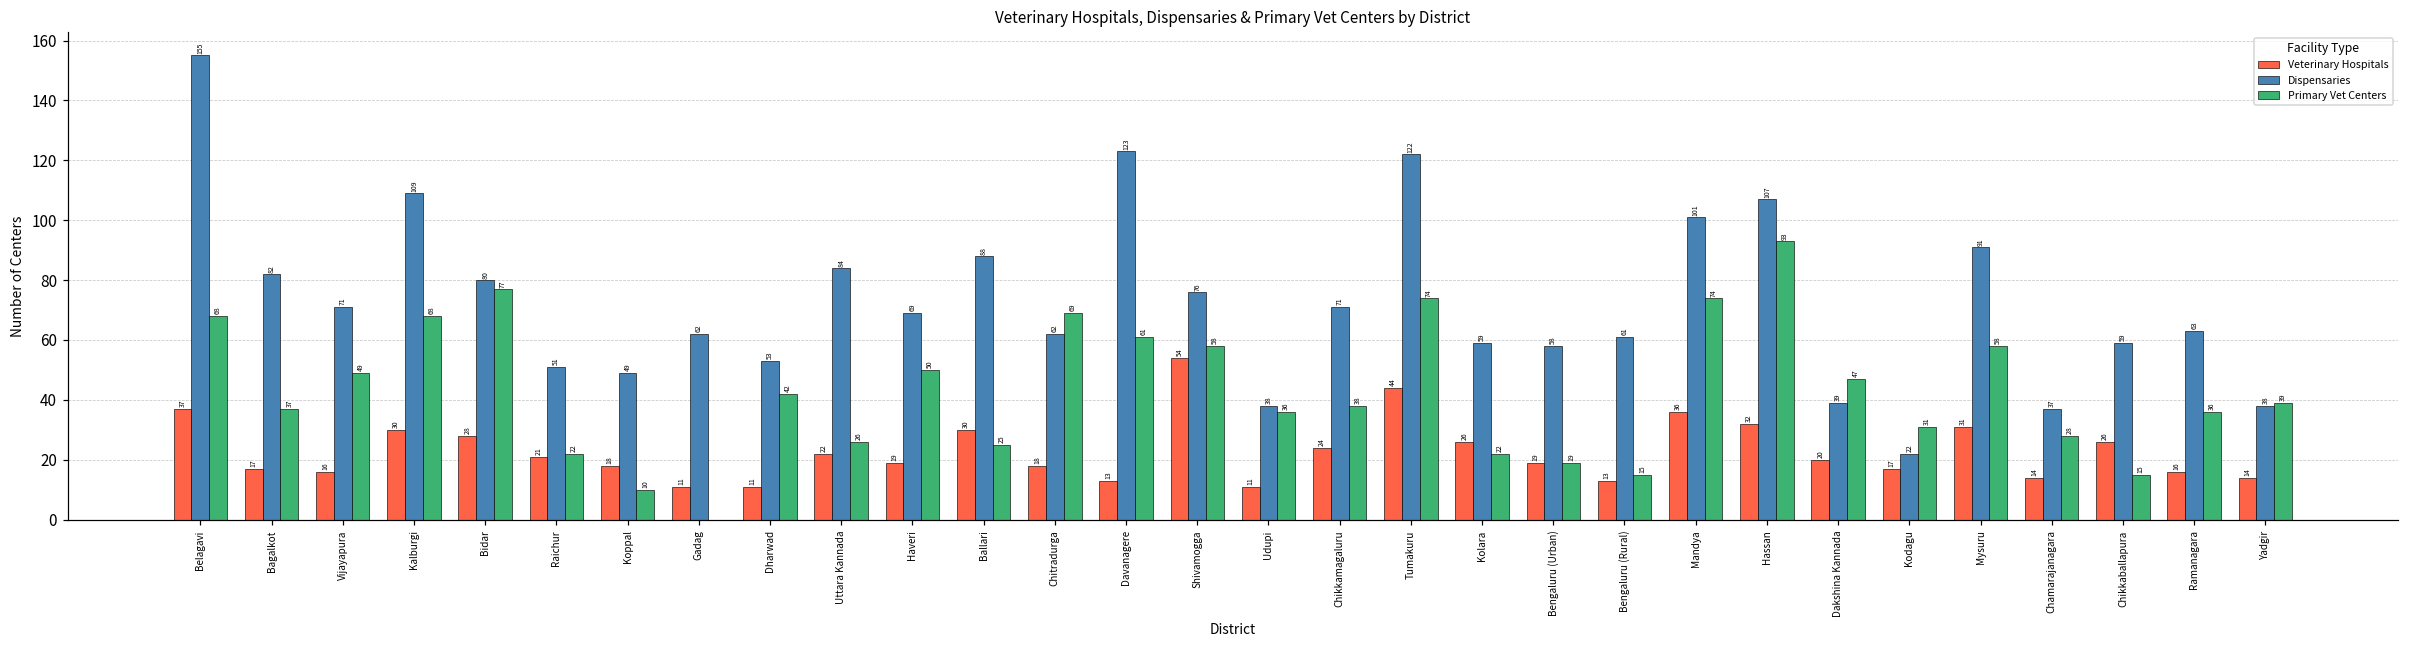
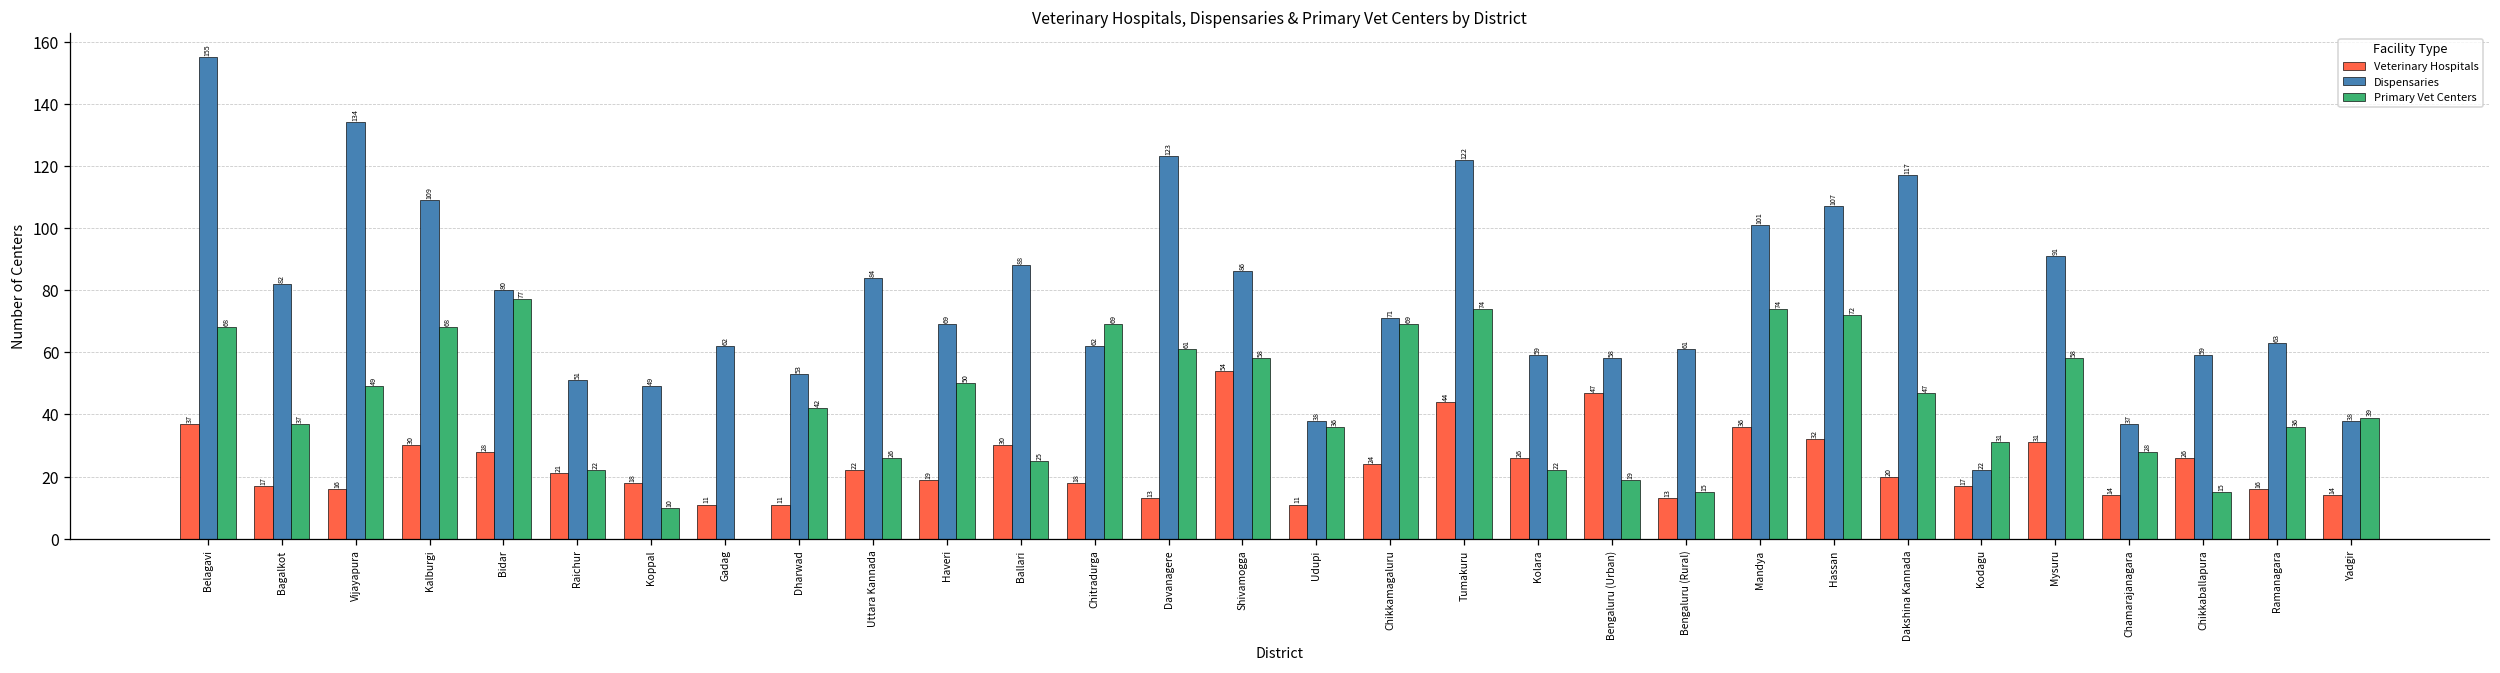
  {
    "Veterinary Hospitals": {
      "Belagavi": 37,
      "Bagalkot": 17,
      "Vijayapura": 16,
      "Kalburgi": 30,
      "Bidar": 28,
      "Raichur": 21,
      "Koppal": 18,
      "Gadag": 11,
      "Dharwad": 11,
      "Uttara Kannada": 22,
      "Haveri": 19,
      "Ballari": 30,
      "Chitradurga": 18,
      "Davanagere": 13,
      "Shivamogga": 54,
      "Udupi": 11,
      "Chikkamagaluru": 24,
      "Tumakuru": 44,
      "Kolara": 26,
-     "Bengaluru (Urban)": 19,
+     "Bengaluru (Urban)": 47,
      "Bengaluru (Rural)": 13,
      "Mandya": 36,
      "Hassan": 32,
      "Dakshina Kannada": 20,
      "Kodagu": 17,
      "Mysuru": 31,
      "Chamarajanagara": 14,
      "Chikkaballapura": 26,
      "Ramanagara": 16,
      "Yadgir": 14
    },
    "Dispensaries": {
      "Belagavi": 155,
      "Bagalkot": 82,
-     "Vijayapura": 71,
+     "Vijayapura": 134,
      "Kalburgi": 109,
      "Bidar": 80,
      "Raichur": 51,
      "Koppal": 49,
      "Gadag": 62,
      "Dharwad": 53,
      "Uttara Kannada": 84,
      "Haveri": 69,
      "Ballari": 88,
      "Chitradurga": 62,
      "Davanagere": 123,
-     "Shivamogga": 76,
+     "Shivamogga": 86,
      "Udupi": 38,
      "Chikkamagaluru": 71,
      "Tumakuru": 122,
      "Kolara": 59,
      "Bengaluru (Urban)": 58,
      "Bengaluru (Rural)": 61,
      "Mandya": 101,
      "Hassan": 107,
-     "Dakshina Kannada": 39,
+     "Dakshina Kannada": 117,
      "Kodagu": 22,
      "Mysuru": 91,
      "Chamarajanagara": 37,
      "Chikkaballapura": 59,
      "Ramanagara": 63,
      "Yadgir": 38
    },
    "Primary Vet Centers": {
      "Belagavi": 68,
      "Bagalkot": 37,
      "Vijayapura": 49,
      "Kalburgi": 68,
      "Bidar": 77,
      "Raichur": 22,
      "Koppal": 10,
      "Dharwad": 42,
      "Uttara Kannada": 26,
      "Haveri": 50,
      "Ballari": 25,
      "Chitradurga": 69,
      "Davanagere": 61,
      "Shivamogga": 58,
      "Udupi": 36,
-     "Chikkamagaluru": 38,
+     "Chikkamagaluru": 69,
      "Tumakuru": 74,
      "Kolara": 22,
      "Bengaluru (Urban)": 19,
      "Bengaluru (Rural)": 15,
      "Mandya": 74,
-     "Hassan": 93,
+     "Hassan": 72,
      "Dakshina Kannada": 47,
      "Kodagu": 31,
      "Mysuru": 58,
      "Chamarajanagara": 28,
      "Chikkaballapura": 15,
      "Ramanagara": 36,
      "Yadgir": 39
    }
  }
